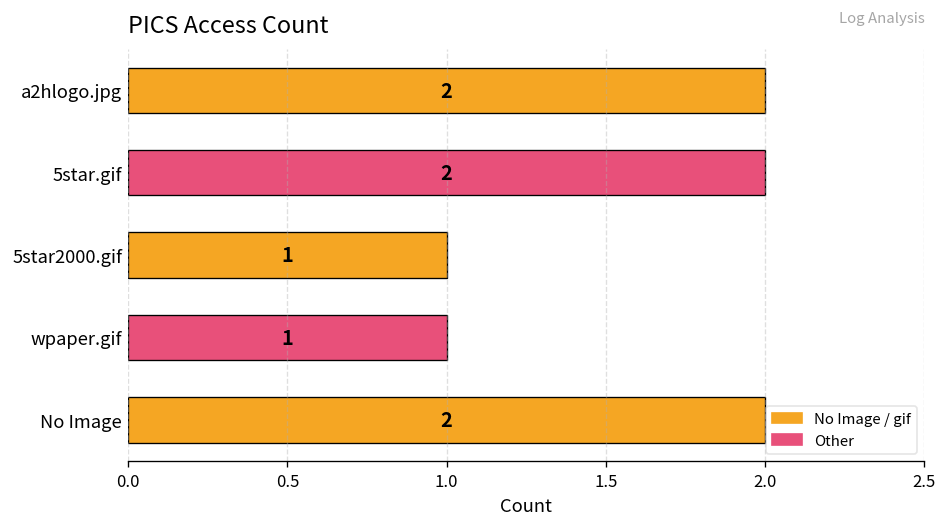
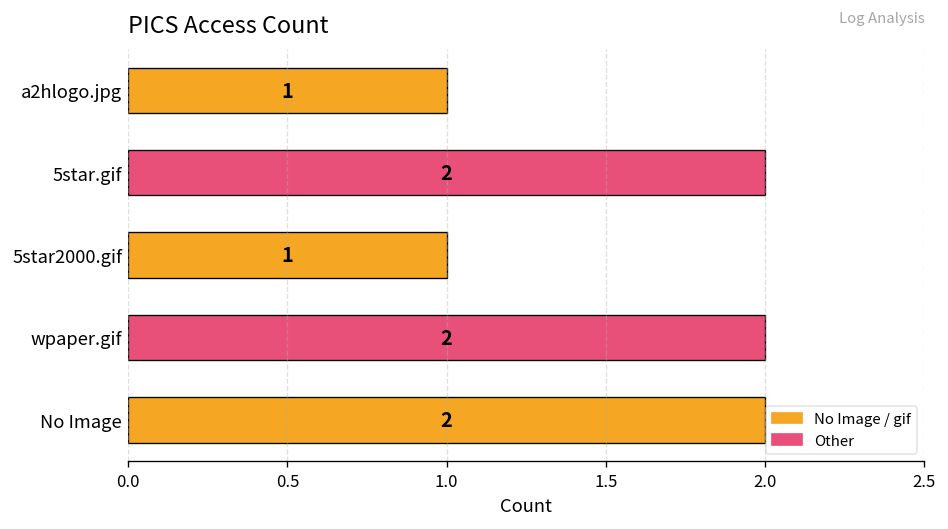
  {
-   "a2hlogo.jpg": 2,
+   "a2hlogo.jpg": 1,
    "5star.gif": 2,
    "5star2000.gif": 1,
-   "wpaper.gif": 1,
+   "wpaper.gif": 2,
    "No Image": 2
  }
